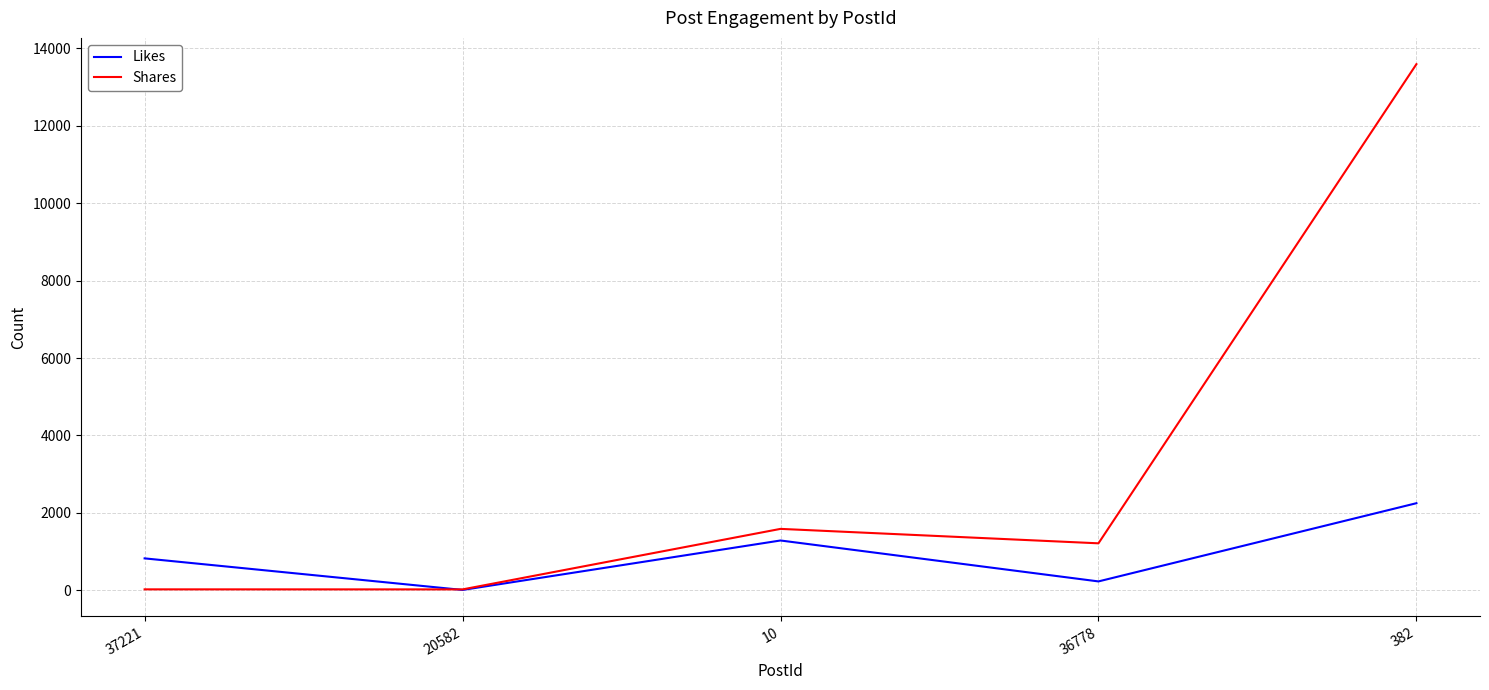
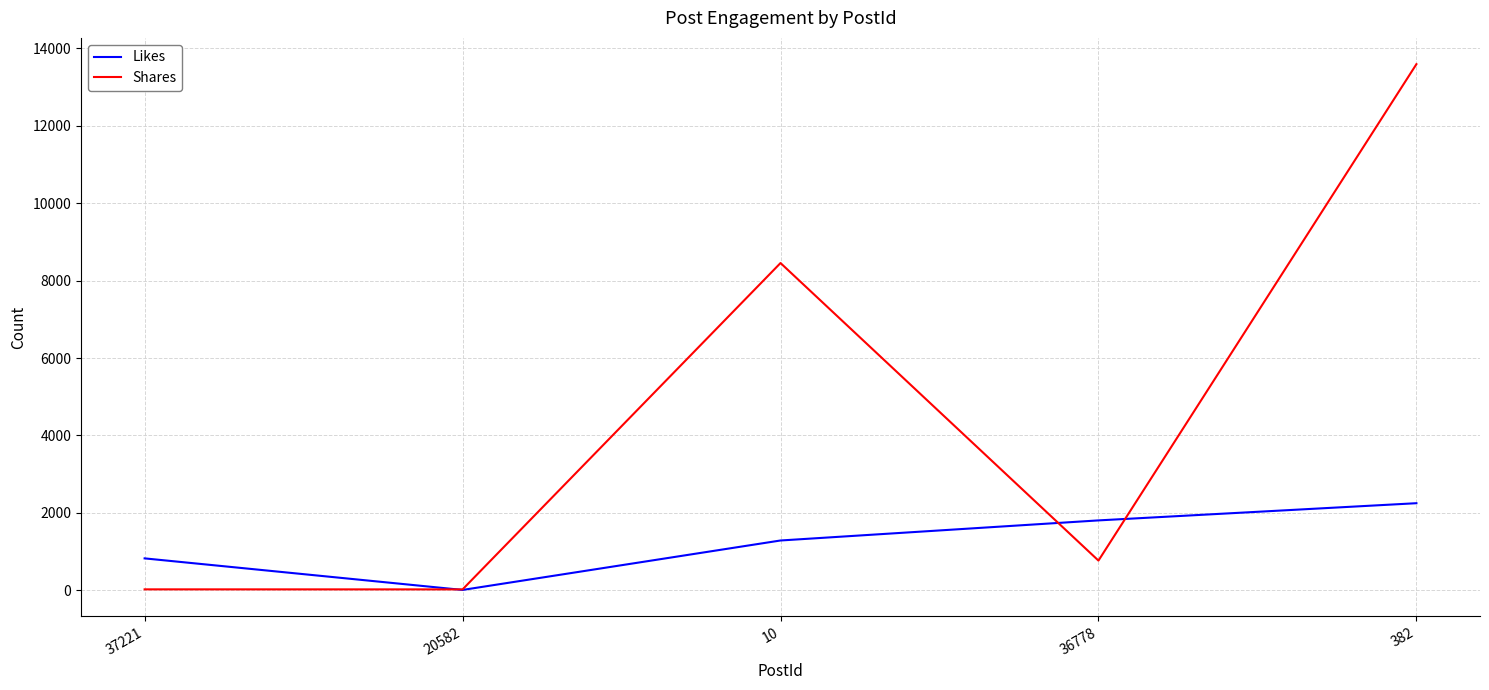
  {
    "Likes": {
      "37221": 800,
      "10": 1300,
-     "36778": 200,
+     "36778": 1800,
      "382": 2300
    },
    "Shares": {
      "37221": 0,
-     "10": 1600,
-     "36778": 1200,
+     "10": 8500,
+     "36778": 800,
      "382": 13600
    }
  }
